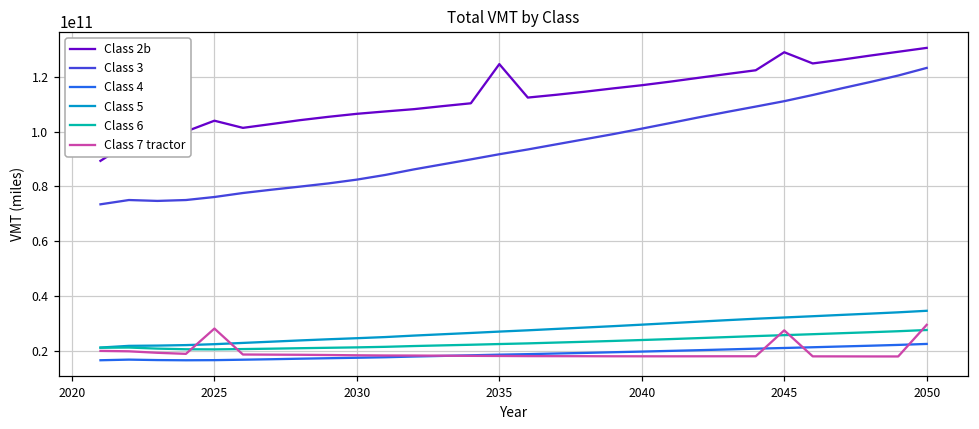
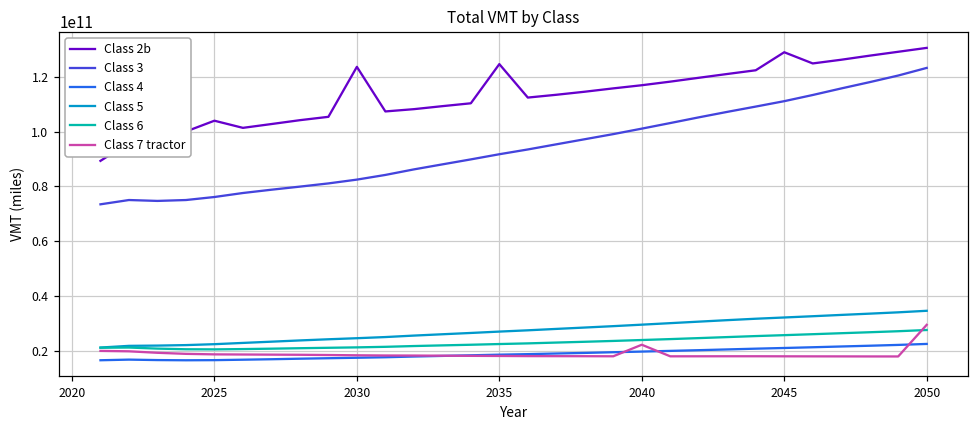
  {
    "Class 2b": {
      "2025": 104000000000,
-     "2030": 107000000000,
+     "2030": 124000000000,
      "2035": 125000000000,
      "2040": 117000000000,
      "2045": 129000000000,
      "2050": 131000000000
    },
    "Class 7 tractor": {
-     "2025": 28000000000,
-     "2040": 18000000000,
-     "2045": 27000000000,
+     "2025": 19000000000,
+     "2040": 22000000000,
+     "2045": 18000000000,
      "2050": 29000000000
    }
  }
